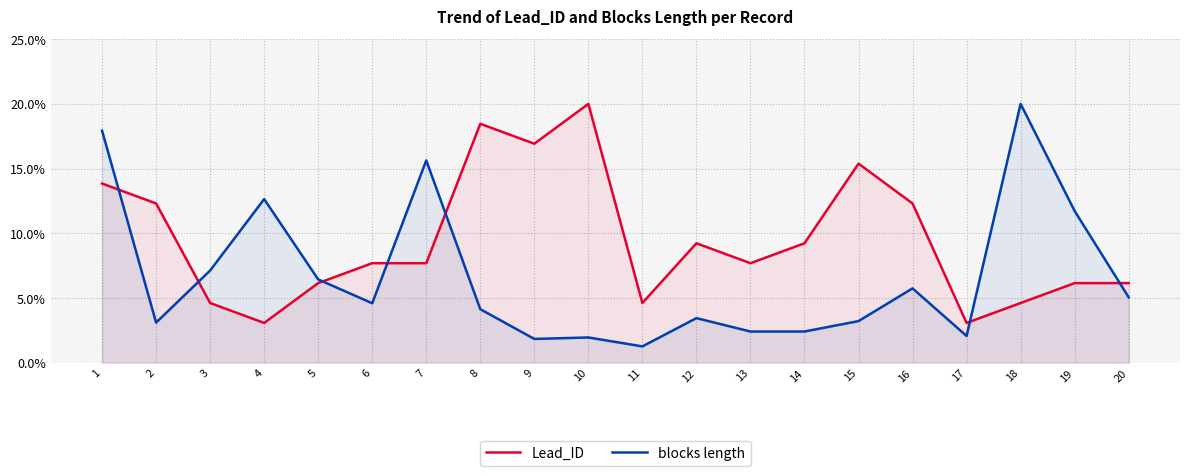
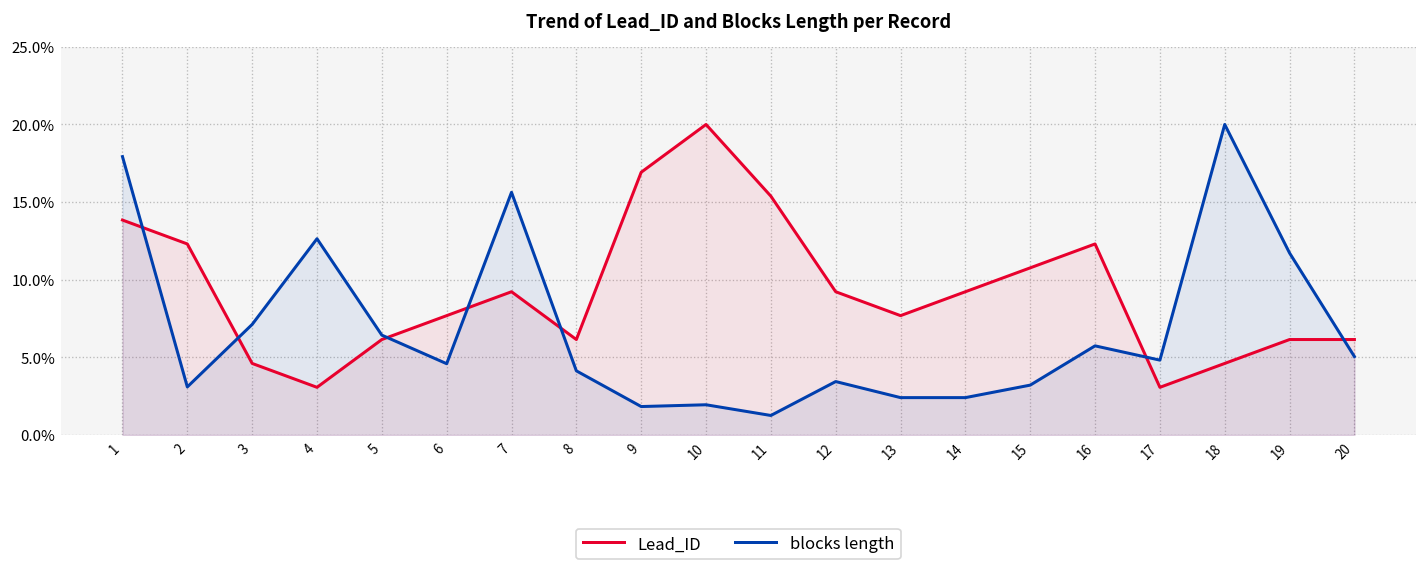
  {
    "Lead_ID": {
      "1": "13.8%",
      "2": "12.3%",
      "3": "4.6%",
      "4": "3.1%",
      "5": "6.2%",
      "6": "7.7%",
-     "7": "7.7%",
-     "8": "18.5%",
+     "7": "9.2%",
+     "8": "6.2%",
      "9": "16.9%",
      "10": "20.0%",
-     "11": "4.6%",
+     "11": "15.4%",
      "12": "9.2%",
      "13": "7.7%",
      "14": "9.2%",
-     "15": "15.4%",
+     "15": "10.8%",
      "16": "12.3%",
      "17": "3.1%",
      "18": "4.6%",
      "19": "6.2%",
      "20": "6.2%"
    },
    "blocks length": {
      "1": "17.9%",
      "2": "3.1%",
      "3": "7.1%",
      "4": "12.6%",
      "5": "6.4%",
      "6": "4.6%",
      "7": "15.6%",
      "8": "4.1%",
      "9": "1.8%",
      "10": "2.0%",
      "11": "1.3%",
      "12": "3.4%",
      "13": "2.4%",
      "14": "2.4%",
      "15": "3.2%",
      "16": "5.7%",
-     "17": "2.1%",
+     "17": "4.8%",
      "18": "20.0%",
      "19": "11.7%",
      "20": "5.1%"
    }
  }
